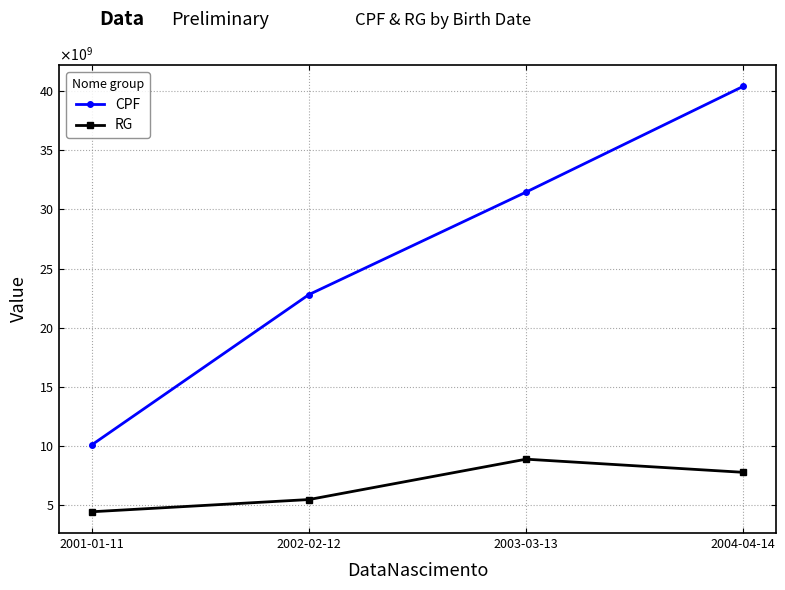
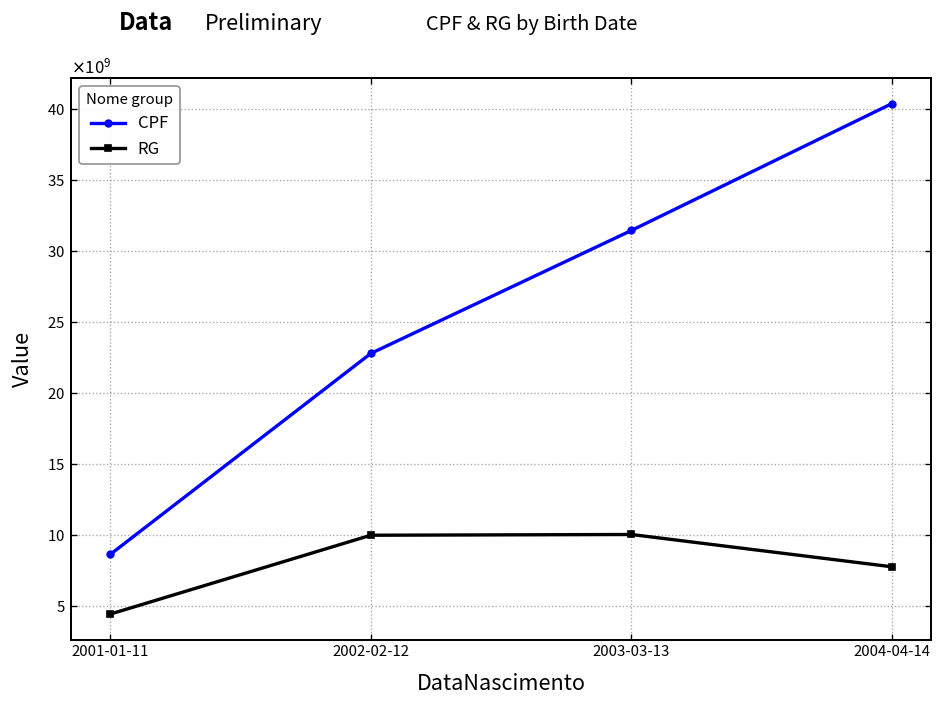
  {
    "CPF": {
-     "2001-01-11": 10100000000,
+     "2001-01-11": 8600000000,
      "2002-02-12": 22800000000,
      "2003-03-13": 31500000000,
      "2004-04-14": 40400000000
    },
    "RG": {
      "2001-01-11": 4400000000,
-     "2002-02-12": 5500000000,
-     "2003-03-13": 8900000000,
+     "2002-02-12": 10000000000,
+     "2003-03-13": 10100000000,
      "2004-04-14": 7800000000
    }
  }
